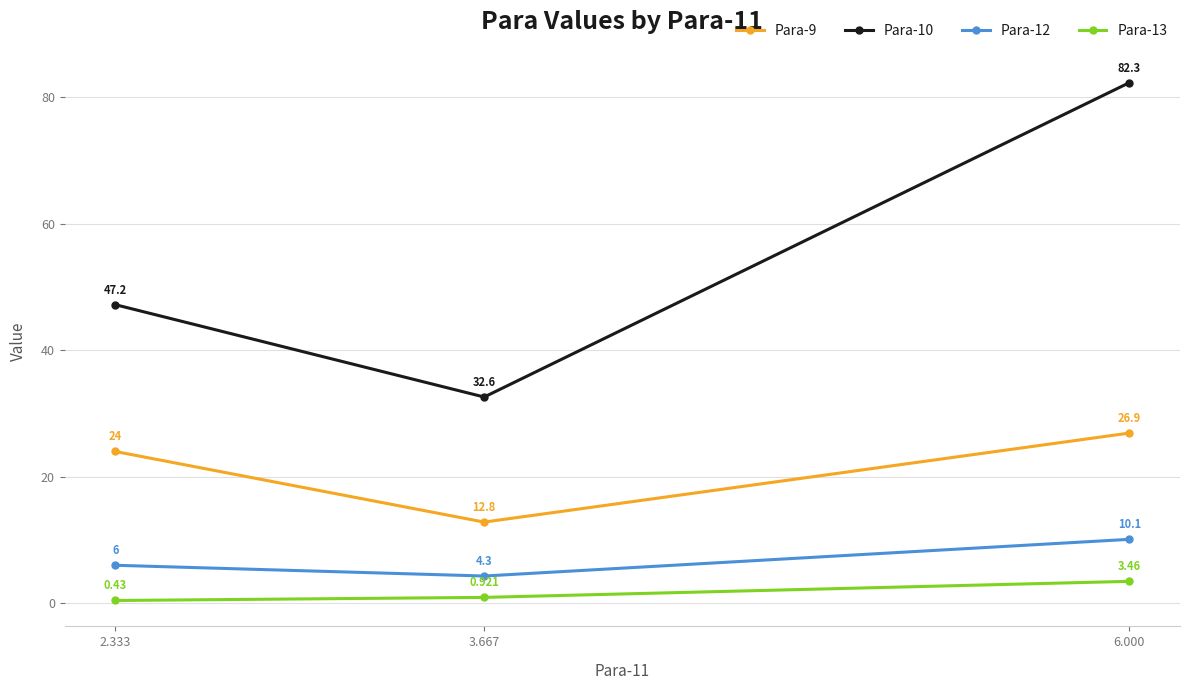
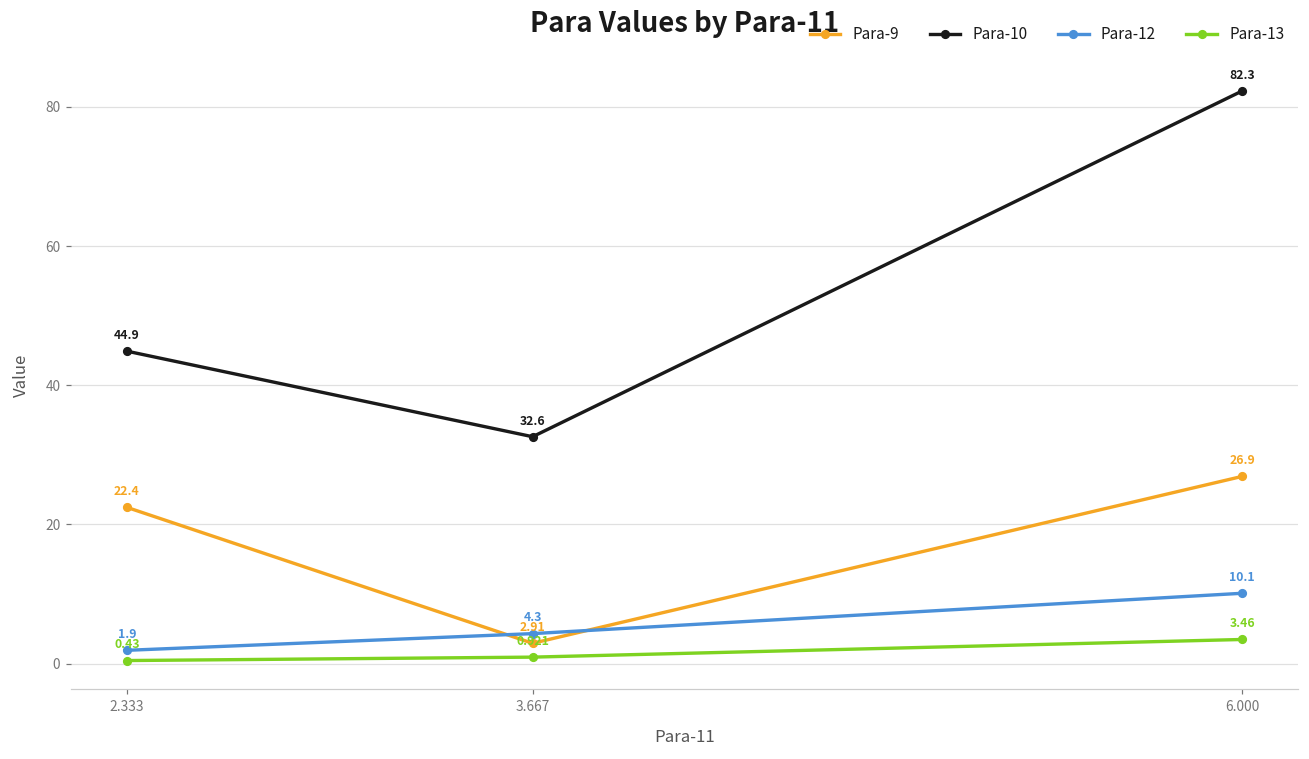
  {
    "Para-9": {
-     "2.333": 24,
-     "3.667": 12.8,
+     "2.333": 22.4,
+     "3.667": 2.91,
      "6.000": 26.9
    },
    "Para-10": {
-     "2.333": 47.2,
+     "2.333": 44.9,
      "3.667": 32.6,
      "6.000": 82.3
    },
    "Para-12": {
-     "2.333": 6,
+     "2.333": 1.9,
      "6.000": 10.1
    },
    "Para-13": {
      "6.000": 3.46
    }
  }
